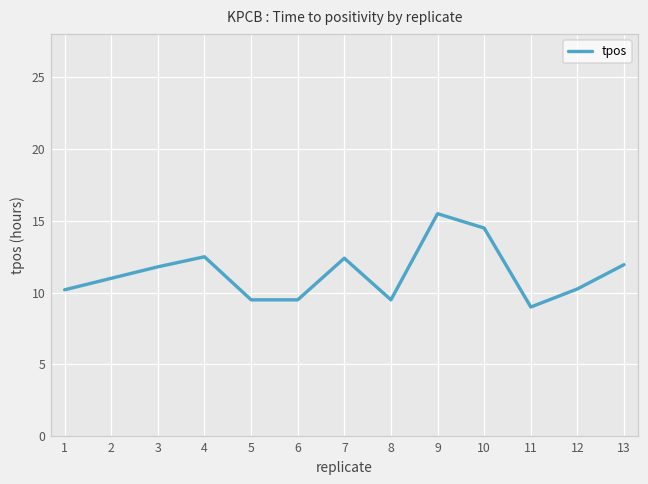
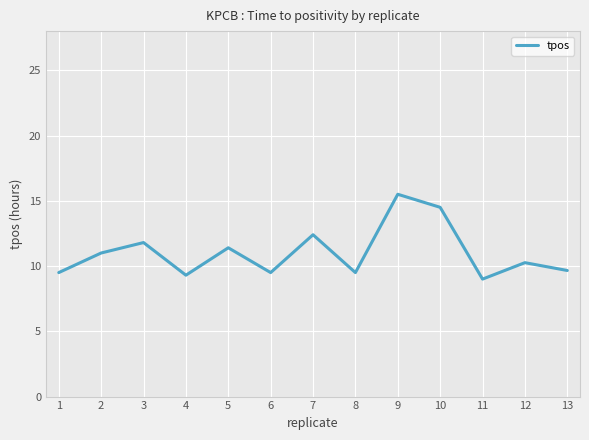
  {
-   "1": 10.2,
+   "1": 9.5,
    "2": 11.0,
    "3": 11.8,
-   "4": 12.5,
-   "5": 9.5,
+   "4": 9.3,
+   "5": 11.4,
    "6": 9.5,
    "7": 12.4,
    "8": 9.5,
    "9": 15.5,
    "10": 14.5,
    "11": 9.0,
    "12": 10.3,
-   "13": 12.0
+   "13": 9.7
  }
